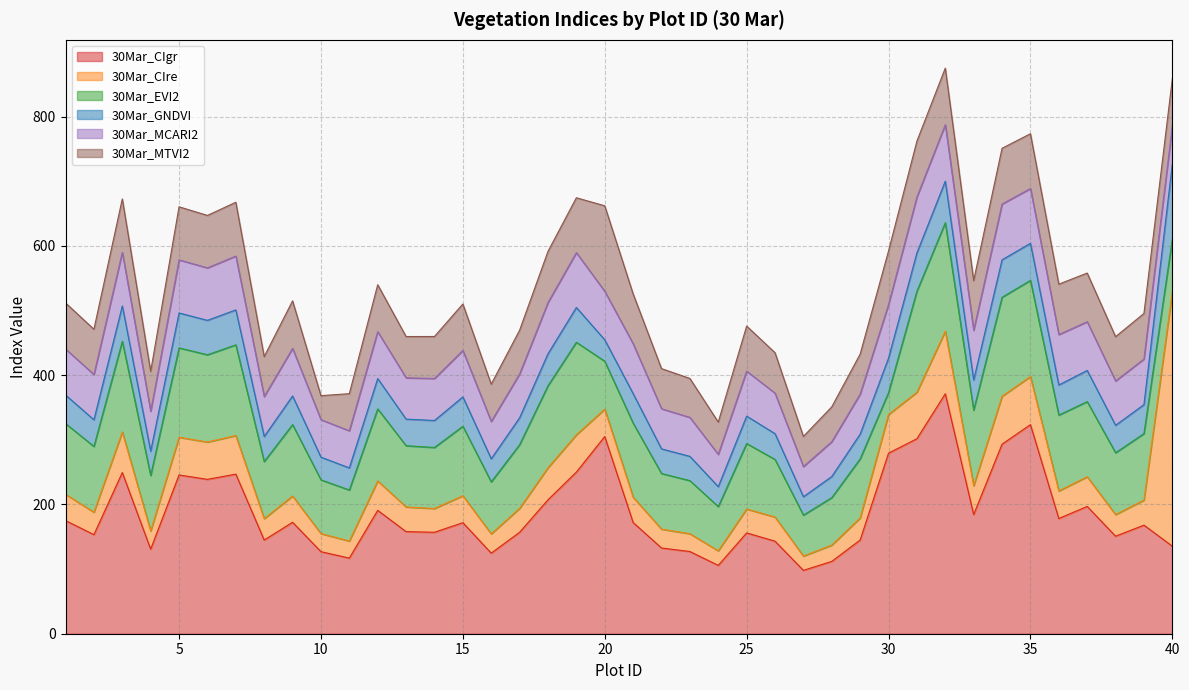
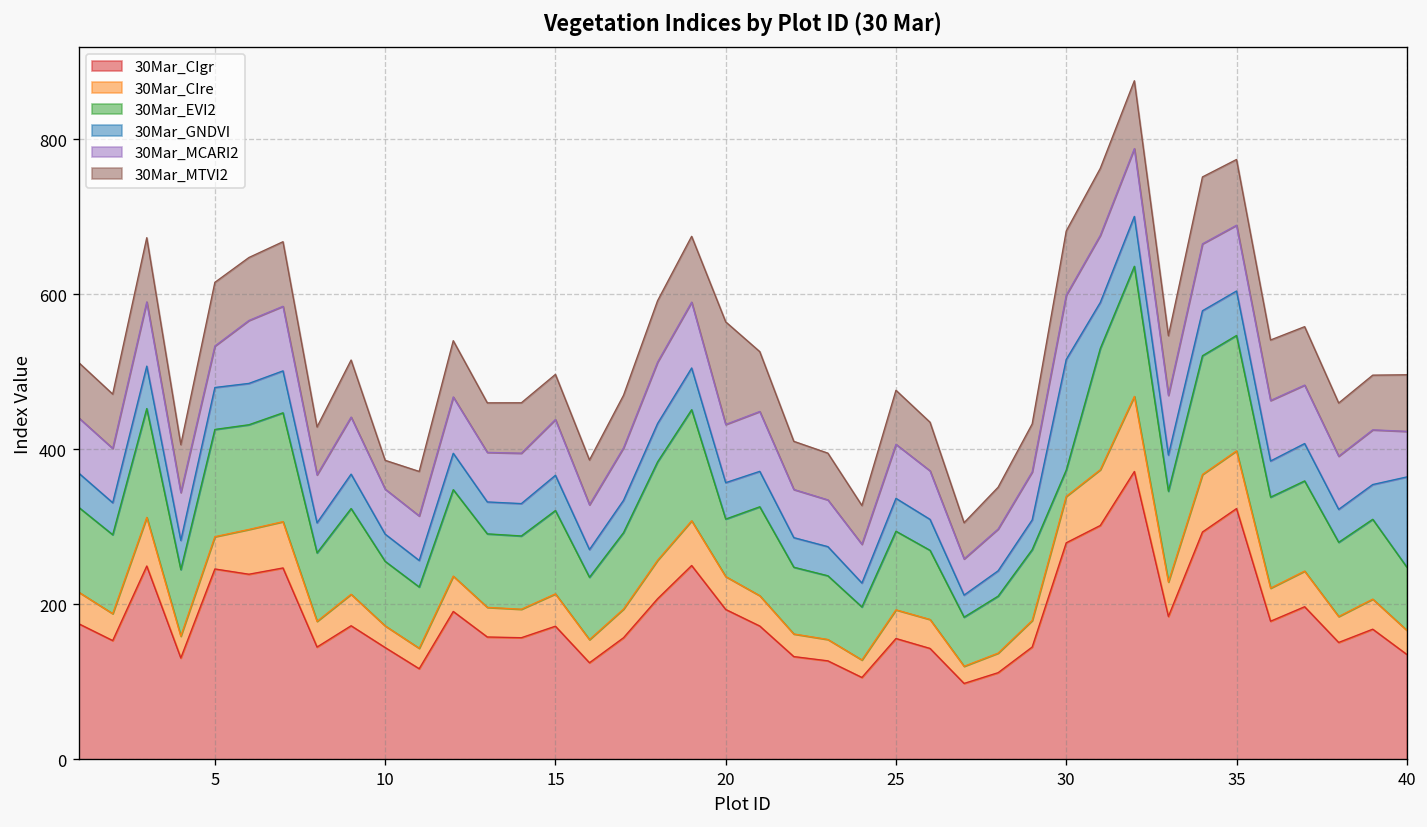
  {
    "30Mar_CIgr": {
      "5": 250,
-     "10": 130,
+     "10": 140,
      "15": 170,
-     "20": 310,
+     "20": 190,
      "25": 160,
      "30": 280,
      "35": 320,
      "40": 140
    },
    "30Mar_CIre": {
-     "5": 60,
+     "5": 40,
      "10": 30,
      "15": 40,
      "20": 40,
      "25": 40,
      "30": 60,
      "35": 70,
-     "40": 390
+     "40": 30
    },
    "30Mar_EVI2": {
      "5": 140,
      "10": 80,
      "15": 110,
      "20": 70,
      "25": 100,
      "30": 30,
      "35": 150,
      "40": 80
    },
    "30Mar_GNDVI": {
      "5": 50,
      "10": 40,
      "15": 50,
-     "20": 30,
+     "20": 50,
      "25": 40,
-     "30": 50,
+     "30": 140,
      "35": 60,
      "40": 120
    },
    "30Mar_MCARI2": {
-     "5": 80,
+     "5": 50,
      "10": 60,
      "15": 70,
      "20": 80,
      "25": 70,
      "30": 80,
      "35": 80,
      "40": 60
    },
    "30Mar_MTVI2": {
      "5": 80,
      "10": 40,
-     "15": 70,
+     "15": 60,
      "20": 130,
      "25": 70,
      "30": 80,
      "35": 80,
      "40": 70
    }
  }
